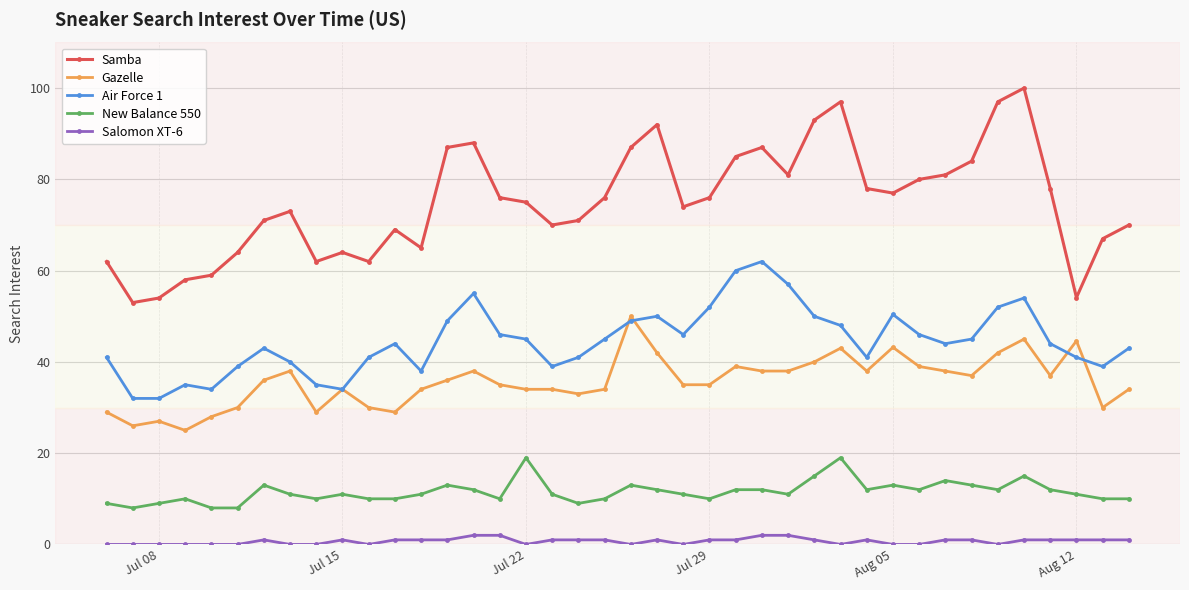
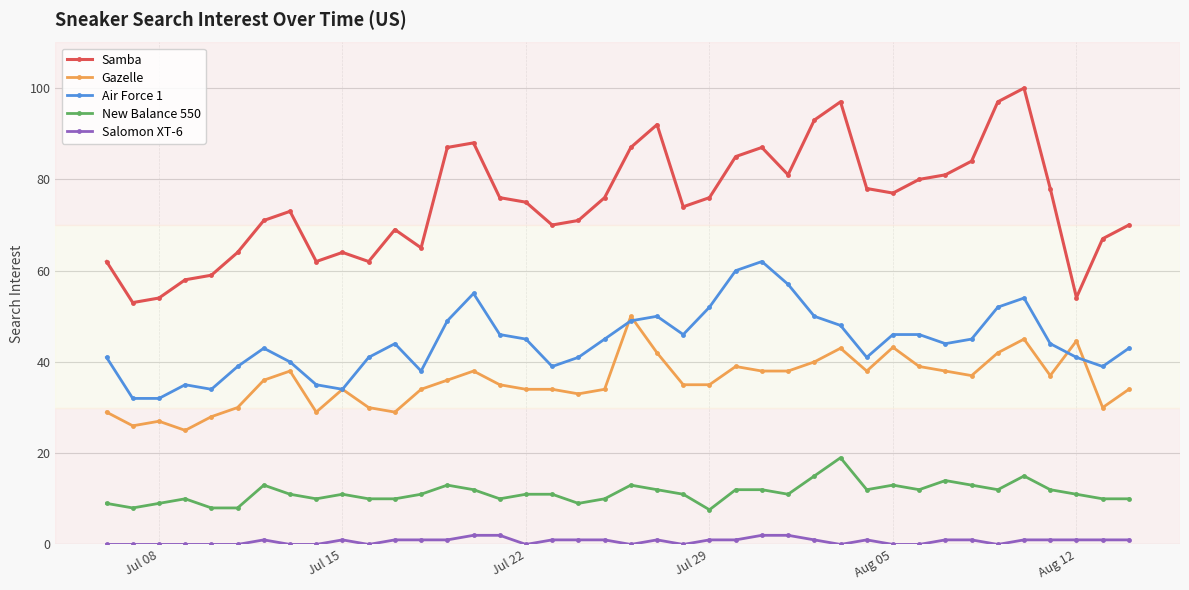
  {
    "Samba": {
      "Jul 08": 54,
      "Jul 15": 64,
      "Jul 22": 75,
      "Jul 29": 76,
      "Aug 05": 77,
      "Aug 12": 54
    },
    "Gazelle": {
      "Jul 08": 27,
      "Jul 22": 34,
      "Jul 29": 35,
      "Aug 05": 43,
      "Aug 12": 45
    },
    "Air Force 1": {
      "Jul 08": 32,
      "Jul 22": 45,
      "Jul 29": 52,
-     "Aug 05": 50,
+     "Aug 05": 46,
      "Aug 12": 41
    },
    "New Balance 550": {
      "Jul 08": 9,
      "Jul 15": 11,
-     "Jul 22": 19,
-     "Jul 29": 10,
+     "Jul 22": 11,
+     "Jul 29": 8,
      "Aug 05": 13,
      "Aug 12": 11
    },
    "Salomon XT-6": {
      "Jul 08": 0,
      "Jul 15": 1,
      "Jul 22": 0,
      "Jul 29": 1,
      "Aug 05": 0,
      "Aug 12": 1
    }
  }
